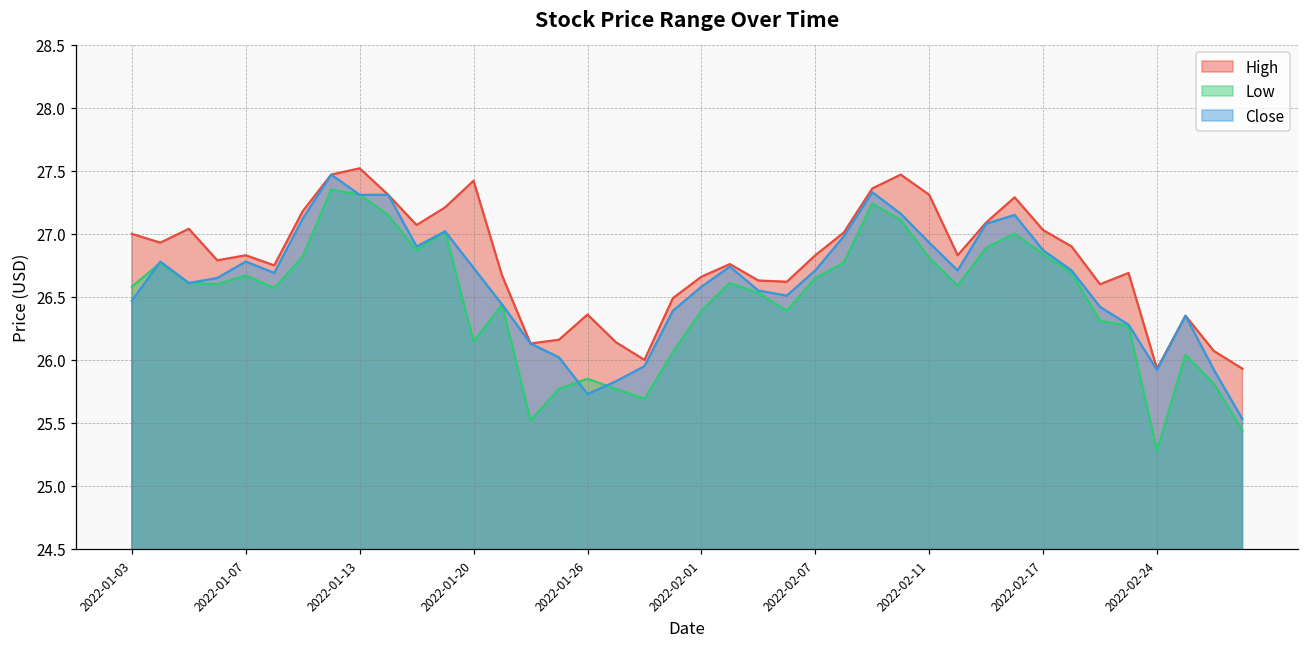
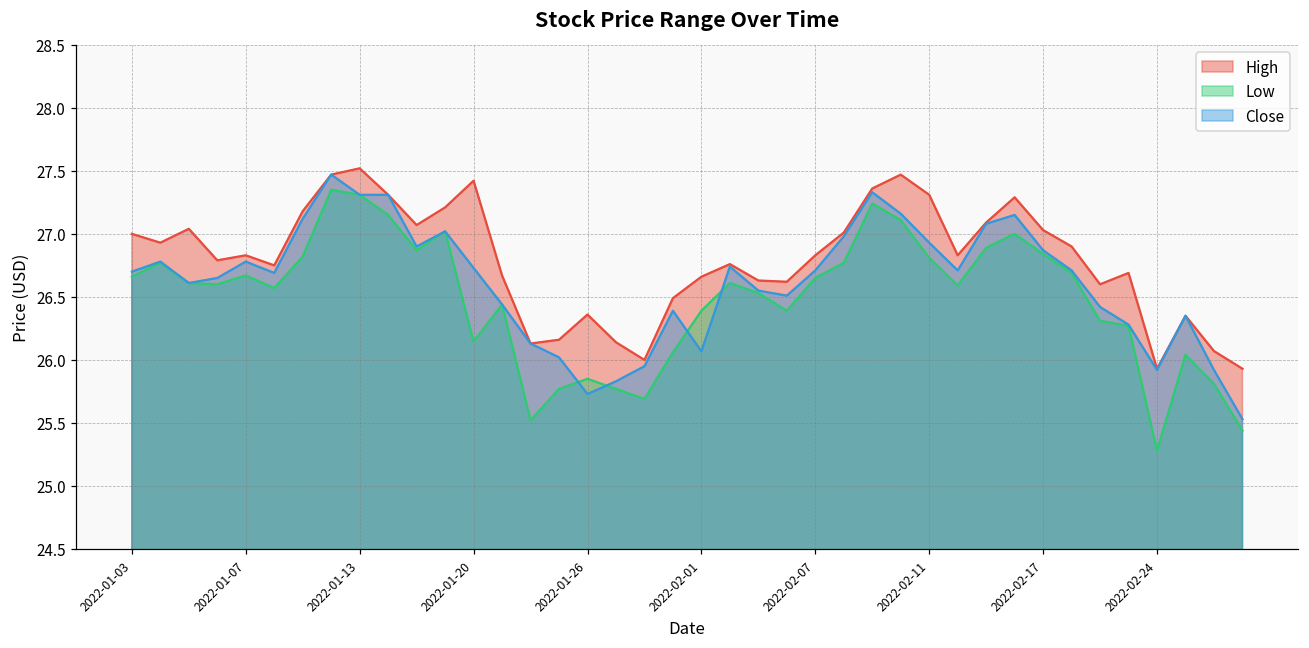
  {
    "High": {
      "2022-01-03": 27.00,
      "2022-01-07": 26.83,
      "2022-01-13": 27.52,
      "2022-01-20": 27.42,
      "2022-01-26": 26.36,
      "2022-02-01": 26.66,
      "2022-02-07": 26.83,
      "2022-02-11": 27.31,
      "2022-02-17": 27.03
    },
    "Low": {
-     "2022-01-03": 26.58,
+     "2022-01-03": 26.66,
      "2022-01-07": 26.67,
      "2022-01-20": 26.14,
      "2022-01-26": 25.85,
      "2022-02-01": 26.39,
      "2022-02-07": 26.65,
      "2022-02-11": 26.81,
      "2022-02-17": 26.84,
      "2022-02-24": 25.28
    },
    "Close": {
-     "2022-01-03": 26.47,
+     "2022-01-03": 26.70,
      "2022-01-07": 26.78,
      "2022-01-20": 26.73,
      "2022-01-26": 25.73,
-     "2022-02-01": 26.58,
+     "2022-02-01": 26.07,
      "2022-02-07": 26.71,
      "2022-02-11": 26.93,
      "2022-02-17": 26.87
    }
  }
